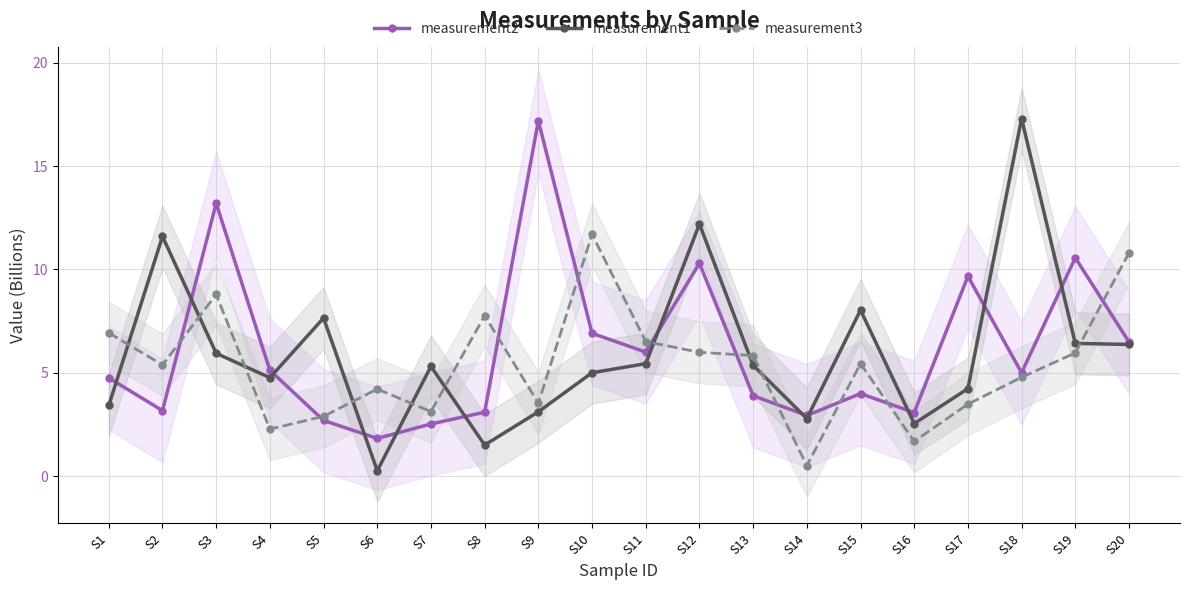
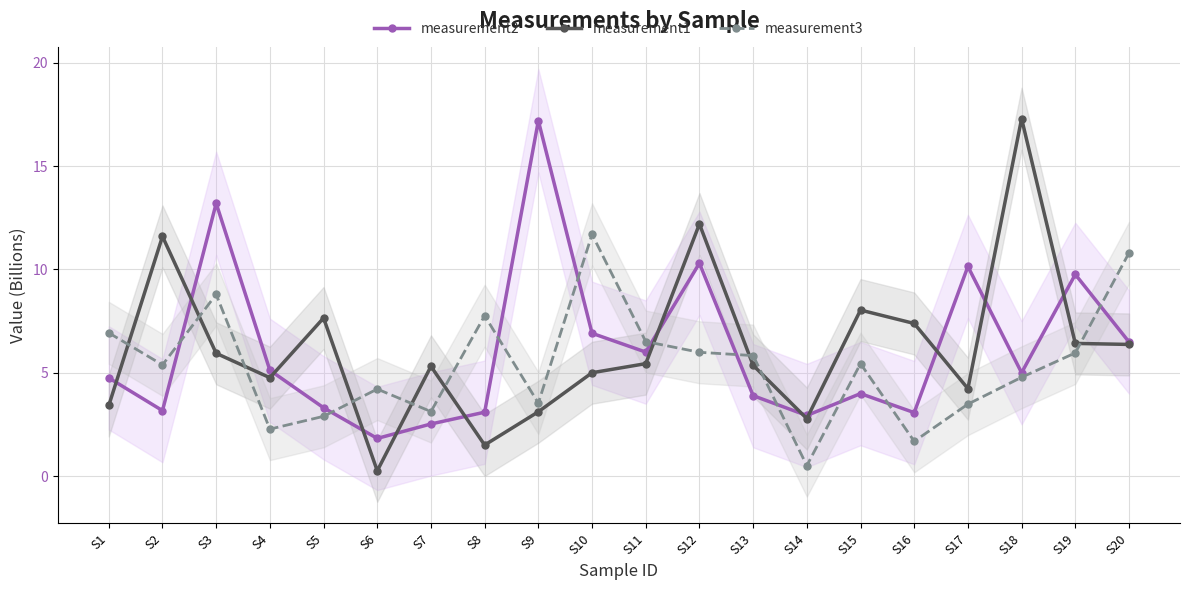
  {
    "measurement2": {
      "S1": 4.8,
      "S2": 3.2,
      "S3": 13.2,
      "S4": 5.1,
-     "S5": 2.7,
+     "S5": 3.3,
      "S7": 2.5,
      "S9": 17.2,
      "S10": 6.9,
      "S11": 6.0,
      "S12": 10.3,
      "S13": 3.9,
      "S14": 2.9,
      "S15": 4.0,
-     "S17": 9.7,
+     "S17": 10.1,
      "S18": 5.0,
-     "S19": 10.6
+     "S19": 9.8
    },
    "measurement1": {
      "S1": 3.4,
      "S2": 11.6,
      "S3": 5.9,
      "S4": 4.8,
      "S5": 7.7,
      "S6": 0.3,
      "S7": 5.3,
      "S8": 1.5,
      "S9": 3.1,
      "S10": 5.0,
      "S11": 5.4,
      "S12": 12.2,
      "S13": 5.4,
      "S14": 2.8,
      "S15": 8.0,
-     "S16": 2.5,
+     "S16": 7.4,
      "S17": 4.2,
      "S18": 17.3,
      "S19": 6.4
    }
  }
